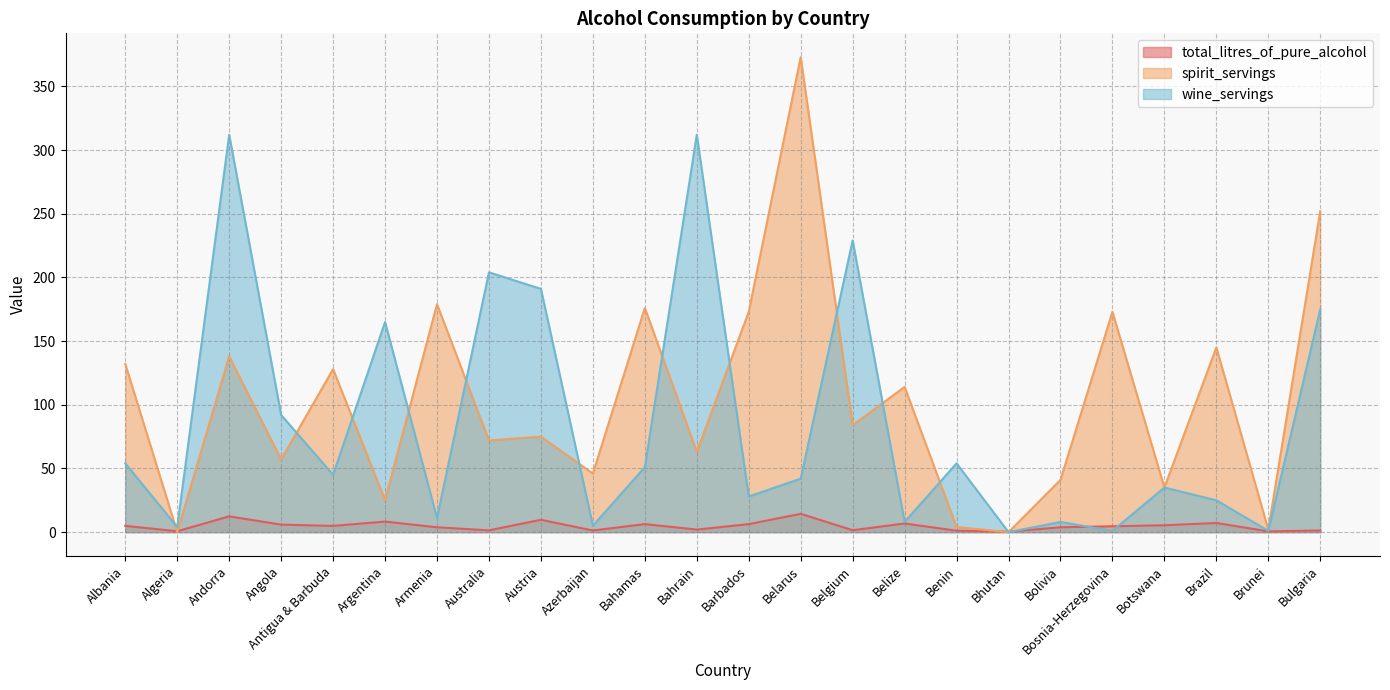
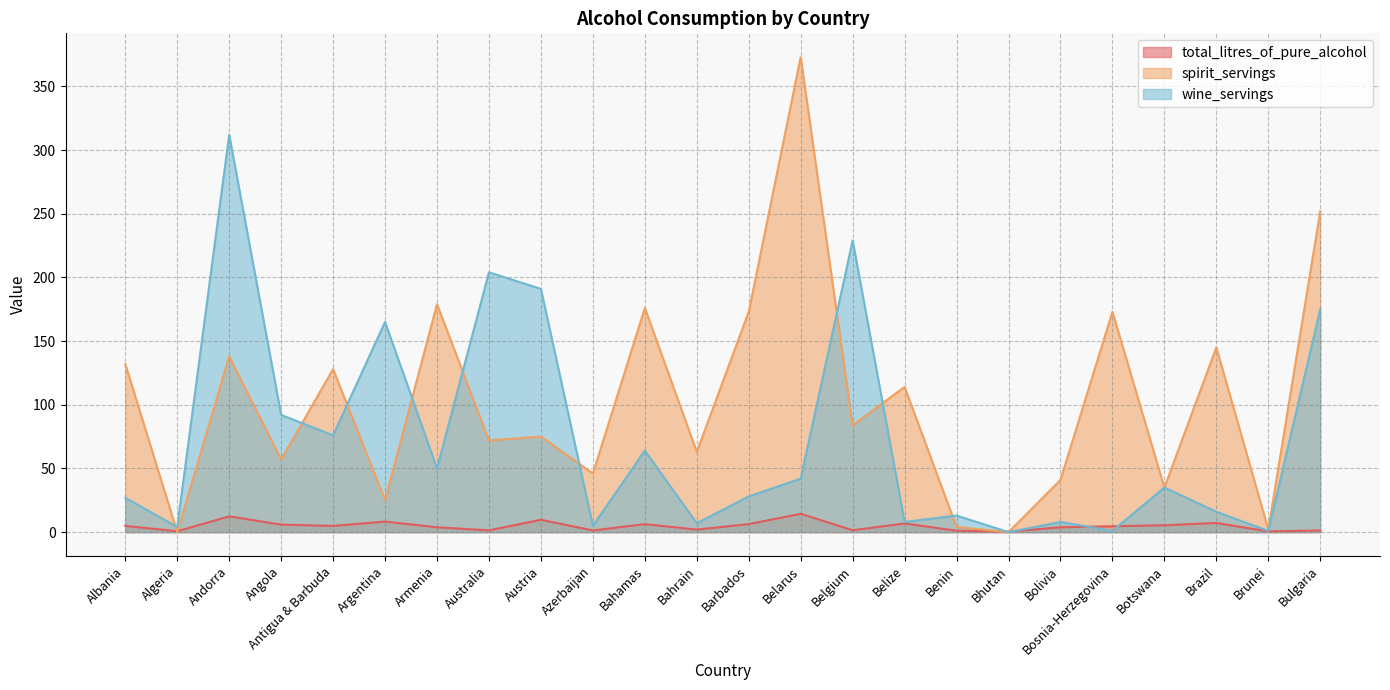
  {
    "wine_servings": {
-     "Albania": 54,
+     "Albania": 27,
      "Algeria": 4,
      "Andorra": 312,
      "Angola": 92,
-     "Antigua & Barbuda": 45,
+     "Antigua & Barbuda": 76,
      "Argentina": 165,
-     "Armenia": 11,
+     "Armenia": 50,
      "Australia": 204,
      "Austria": 191,
      "Azerbaijan": 5,
-     "Bahamas": 51,
-     "Bahrain": 312,
+     "Bahamas": 64,
+     "Bahrain": 7,
      "Barbados": 28,
      "Belarus": 42,
      "Belgium": 229,
-     "Benin": 54,
+     "Benin": 13,
      "Bolivia": 8,
      "Bosnia-Herzegovina": 1,
-     "Brazil": 25,
+     "Brazil": 16,
      "Bulgaria": 175
    }
  }
